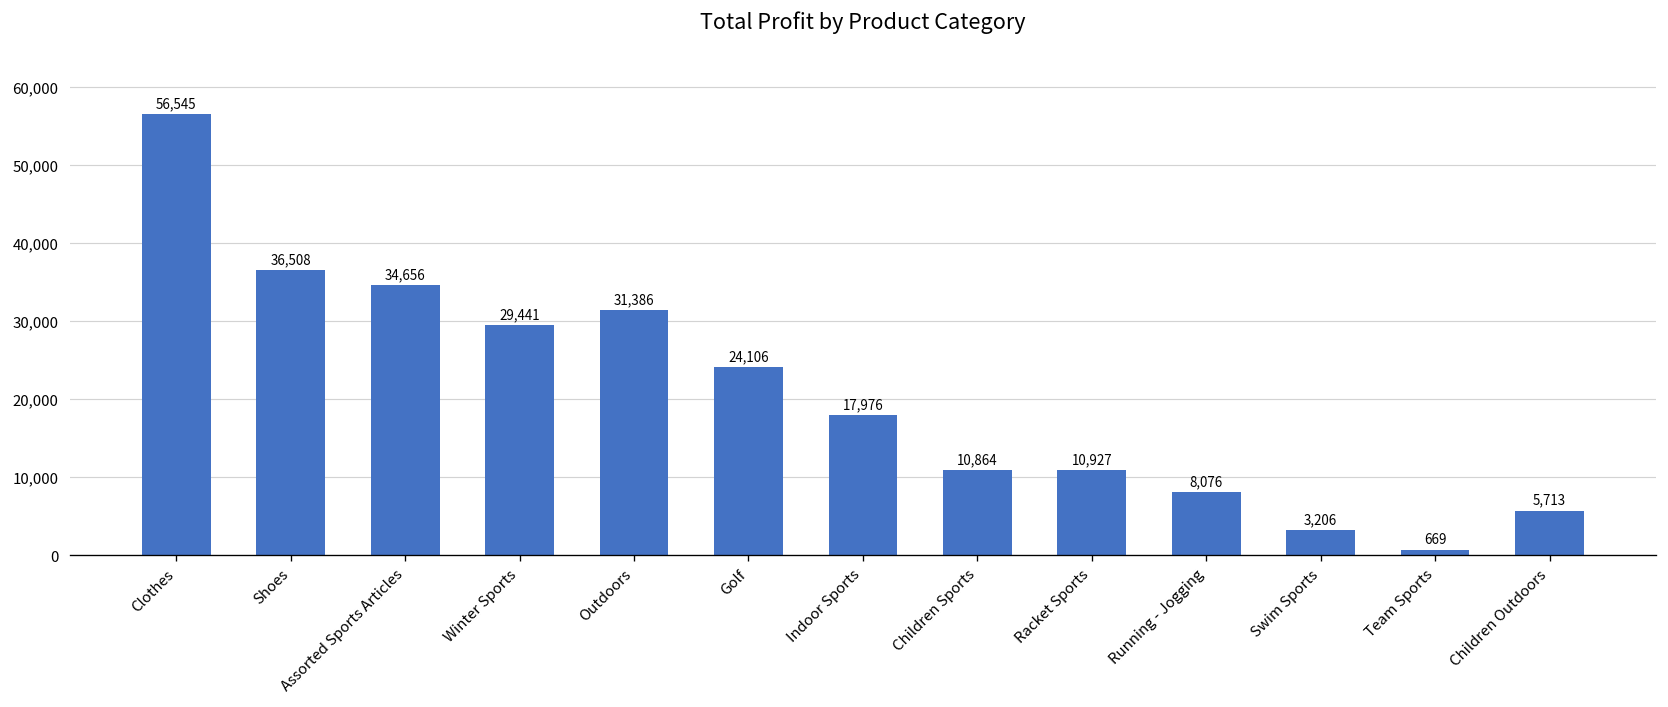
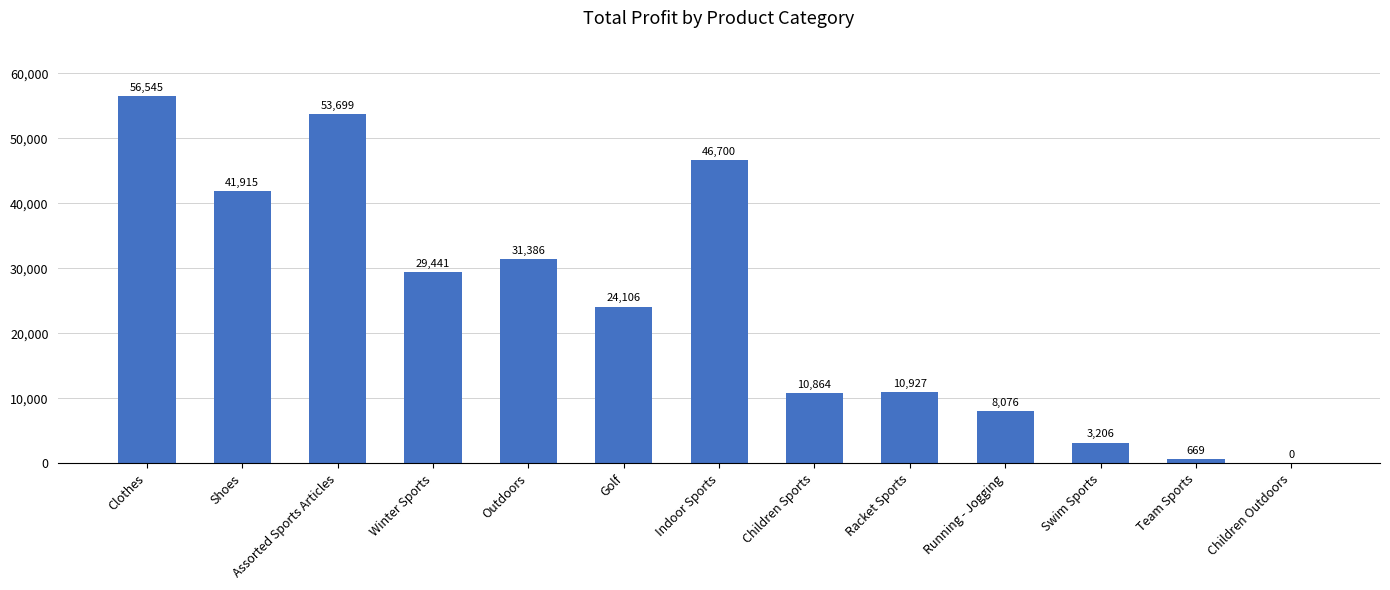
  {
    "Clothes": "56,545",
-   "Shoes": "36,508",
-   "Assorted Sports Articles": "34,656",
+   "Shoes": "41,915",
+   "Assorted Sports Articles": "53,699",
    "Winter Sports": "29,441",
    "Outdoors": "31,386",
    "Golf": "24,106",
-   "Indoor Sports": "17,976",
+   "Indoor Sports": "46,700",
    "Children Sports": "10,864",
    "Racket Sports": "10,927",
    "Running - Jogging": "8,076",
    "Swim Sports": "3,206",
    "Team Sports": "669",
-   "Children Outdoors": "5,713"
+   "Children Outdoors": "0"
  }
